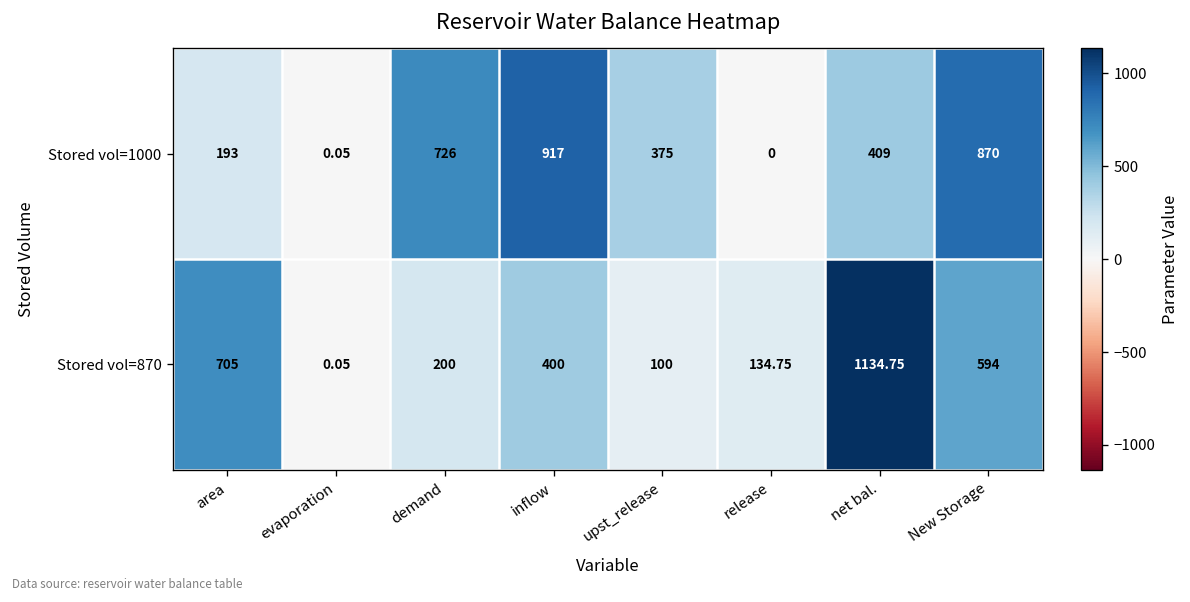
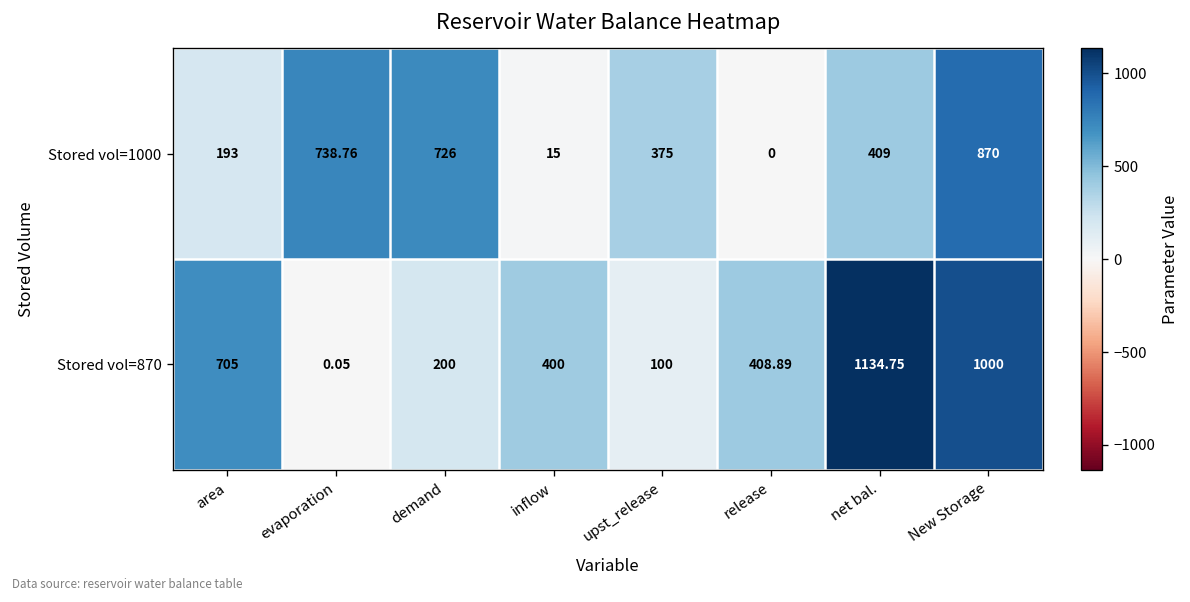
  {
    "Stored vol=1000": {
      "area": 193,
-     "evaporation": 0.05,
+     "evaporation": 738.76,
      "demand": 726,
-     "inflow": 917,
+     "inflow": 15,
      "upst_release": 375,
      "release": 0,
      "net bal.": 409,
      "New Storage": 870
    },
    "Stored vol=870": {
      "area": 705,
      "evaporation": 0.05,
      "demand": 200,
      "inflow": 400,
      "upst_release": 100,
-     "release": 134.75,
+     "release": 408.89,
      "net bal.": 1134.75,
-     "New Storage": 594
+     "New Storage": 1000
    }
  }
